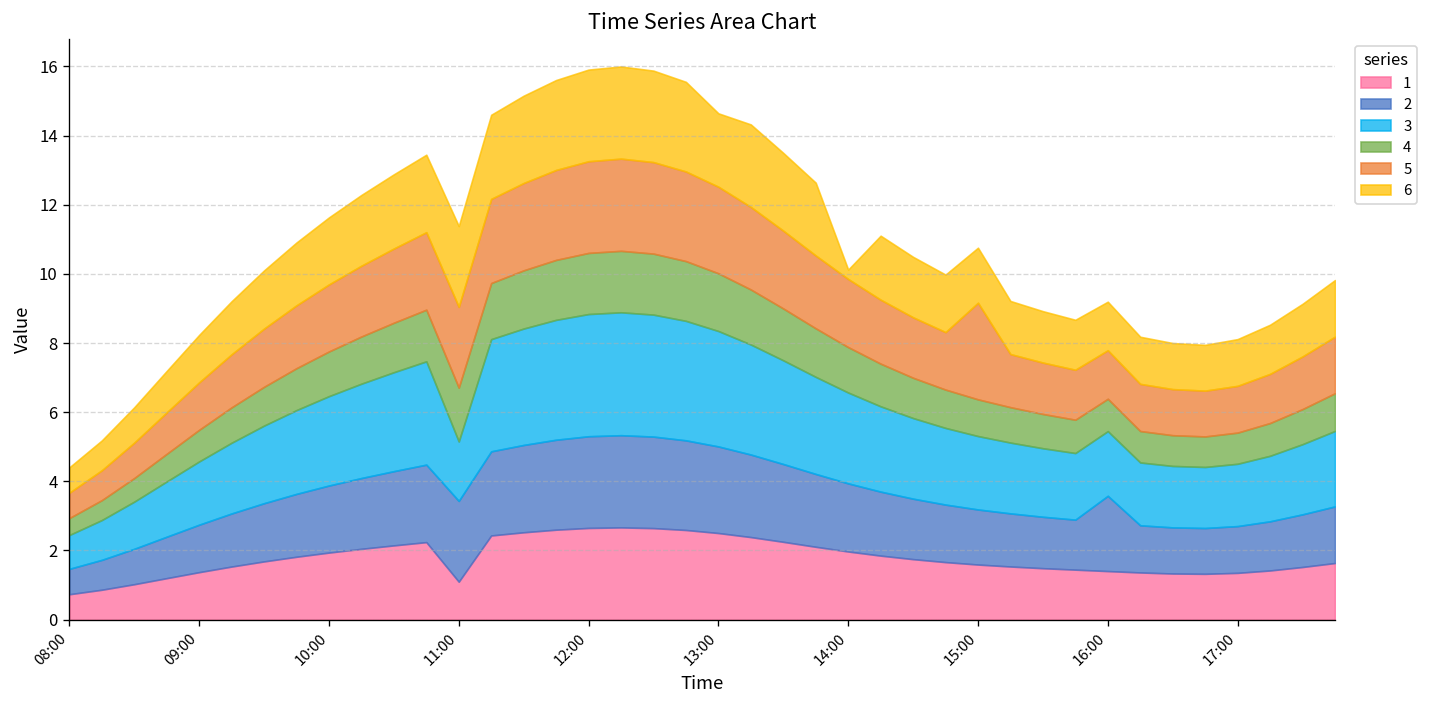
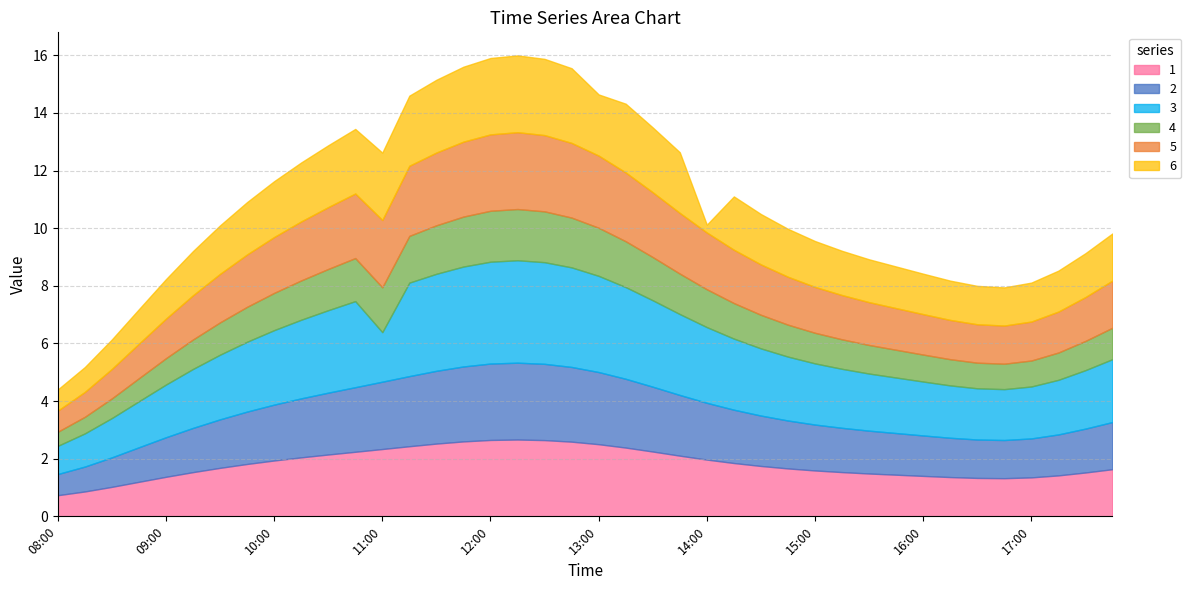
  {
    "1": {
      "08:00": 0.7,
      "09:00": 1.4,
      "10:00": 1.9,
-     "11:00": 1.1,
+     "11:00": 2.3,
      "12:00": 2.7,
      "13:00": 2.5,
      "14:00": 2.0,
      "15:00": 1.6,
      "16:00": 1.4,
      "17:00": 1.4
    },
    "2": {
      "08:00": 0.7,
      "09:00": 1.4,
      "10:00": 1.9,
      "11:00": 2.3,
      "12:00": 2.7,
      "13:00": 2.5,
      "14:00": 2.0,
      "15:00": 1.6,
-     "16:00": 2.2,
+     "16:00": 1.4,
      "17:00": 1.4
    },
    "3": {
      "08:00": 1.0,
      "09:00": 1.8,
      "10:00": 2.6,
      "11:00": 1.7,
      "12:00": 3.5,
      "13:00": 3.3,
      "14:00": 2.6,
      "15:00": 2.1,
      "16:00": 1.9,
      "17:00": 1.8
    },
    "4": {
      "08:00": 0.5,
      "09:00": 0.9,
      "10:00": 1.3,
      "11:00": 1.6,
      "12:00": 1.8,
      "13:00": 1.7,
      "14:00": 1.3,
      "15:00": 1.1,
      "16:00": 0.9,
      "17:00": 0.9
    },
    "5": {
      "08:00": 0.7,
      "09:00": 1.4,
      "10:00": 1.9,
      "11:00": 2.3,
      "12:00": 2.7,
      "13:00": 2.5,
      "14:00": 2.0,
-     "15:00": 2.8,
+     "15:00": 1.6,
      "16:00": 1.4,
      "17:00": 1.4
    },
    "6": {
      "08:00": 0.7,
      "09:00": 1.4,
      "10:00": 1.9,
      "11:00": 2.3,
      "12:00": 2.7,
      "13:00": 2.1,
      "14:00": 0.3,
      "15:00": 1.6,
      "16:00": 1.4,
      "17:00": 1.4
    }
  }
